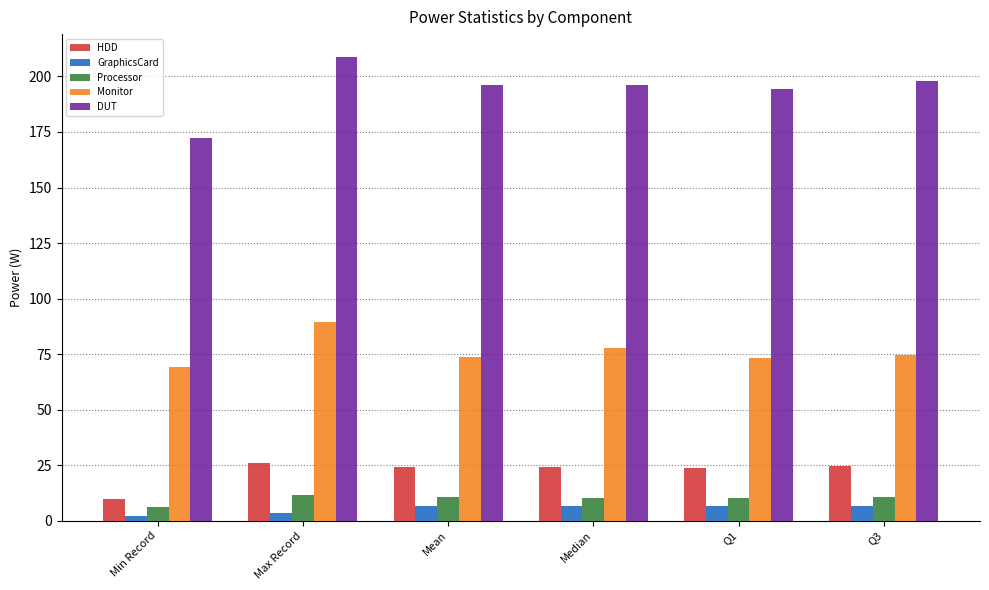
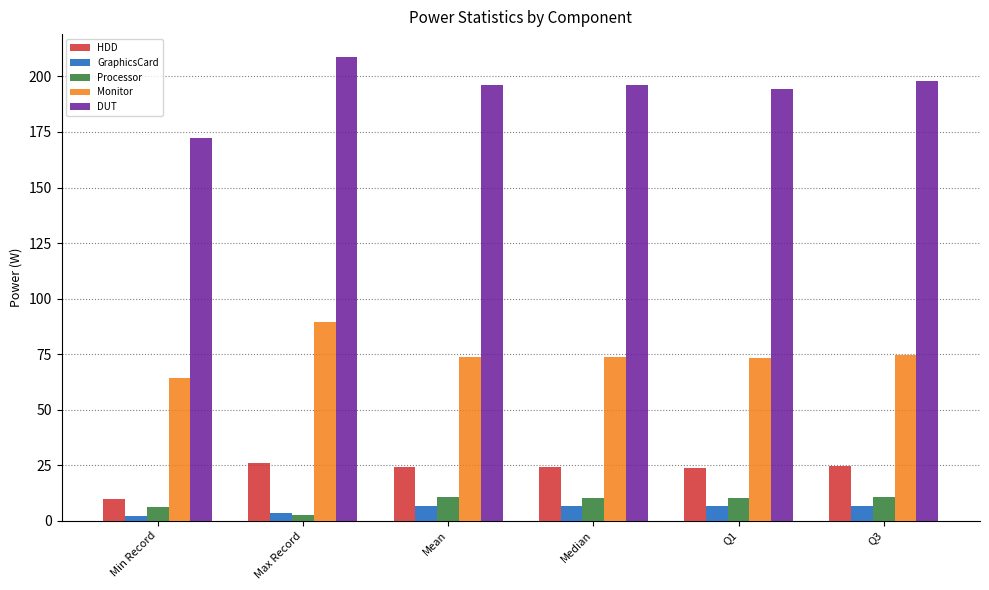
  {
    "HDD": {
      "Min Record": 10,
      "Max Record": 26,
      "Mean": 24,
      "Median": 24,
      "Q1": 24,
      "Q3": 25
    },
    "GraphicsCard": {
      "Min Record": 2,
      "Max Record": 3,
      "Mean": 6,
      "Median": 6,
      "Q1": 6,
      "Q3": 6
    },
    "Processor": {
      "Min Record": 6,
-     "Max Record": 11,
+     "Max Record": 2,
      "Mean": 10,
      "Median": 10,
      "Q1": 10,
      "Q3": 11
    },
    "Monitor": {
-     "Min Record": 69,
+     "Min Record": 64,
      "Max Record": 89,
      "Mean": 74,
-     "Median": 78,
+     "Median": 74,
      "Q1": 73,
      "Q3": 75
    },
    "DUT": {
      "Min Record": 172,
      "Max Record": 209,
      "Mean": 196,
      "Median": 196,
      "Q1": 194,
      "Q3": 198
    }
  }
